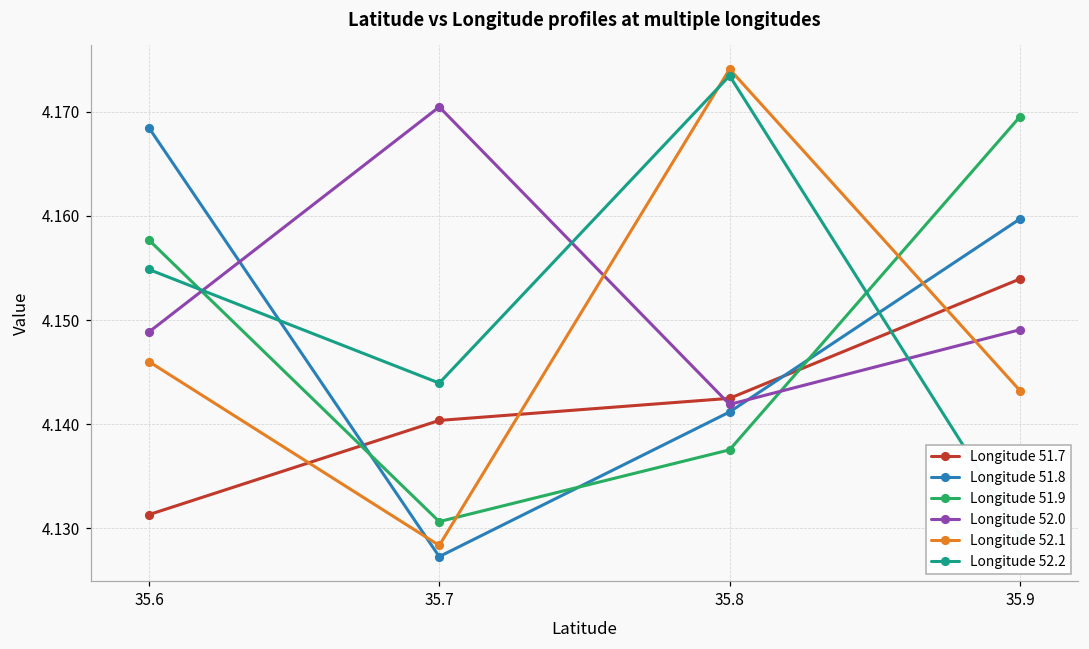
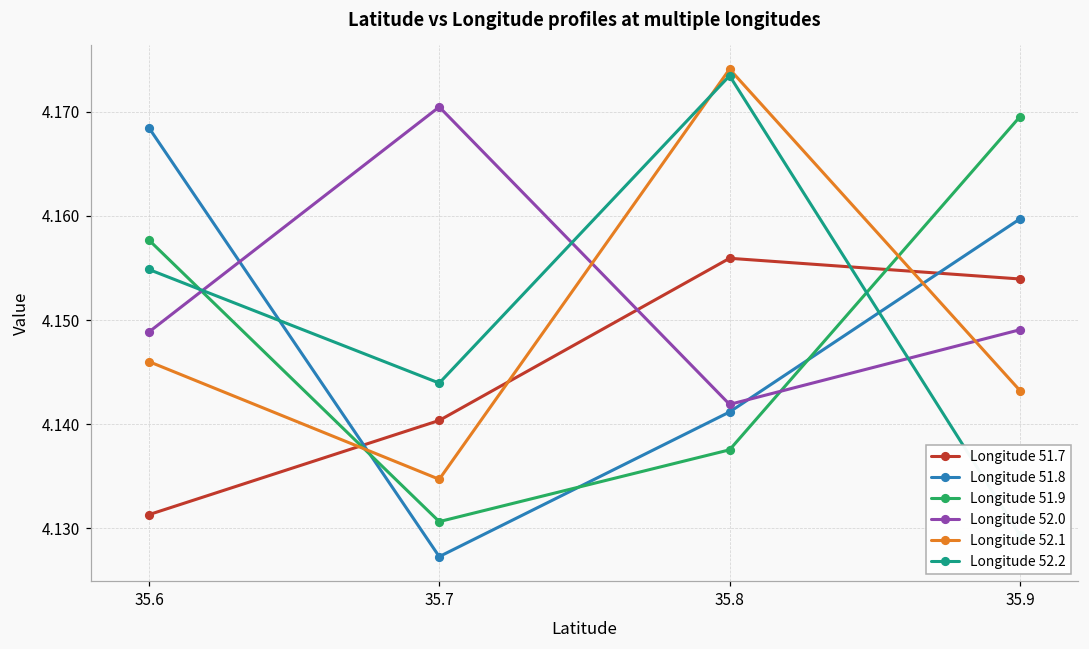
  {
    "Longitude 51.7": {
      "35.6": 4.131,
      "35.7": 4.140,
-     "35.8": 4.142,
+     "35.8": 4.156,
      "35.9": 4.154
    },
    "Longitude 51.8": {
      "35.6": 4.168,
      "35.7": 4.127,
      "35.8": 4.141,
      "35.9": 4.160
    },
    "Longitude 52.0": {
      "35.6": 4.149,
      "35.7": 4.170,
      "35.8": 4.142,
      "35.9": 4.149
    },
    "Longitude 52.1": {
      "35.6": 4.146,
-     "35.7": 4.128,
+     "35.7": 4.135,
      "35.8": 4.174,
      "35.9": 4.143
    }
  }
